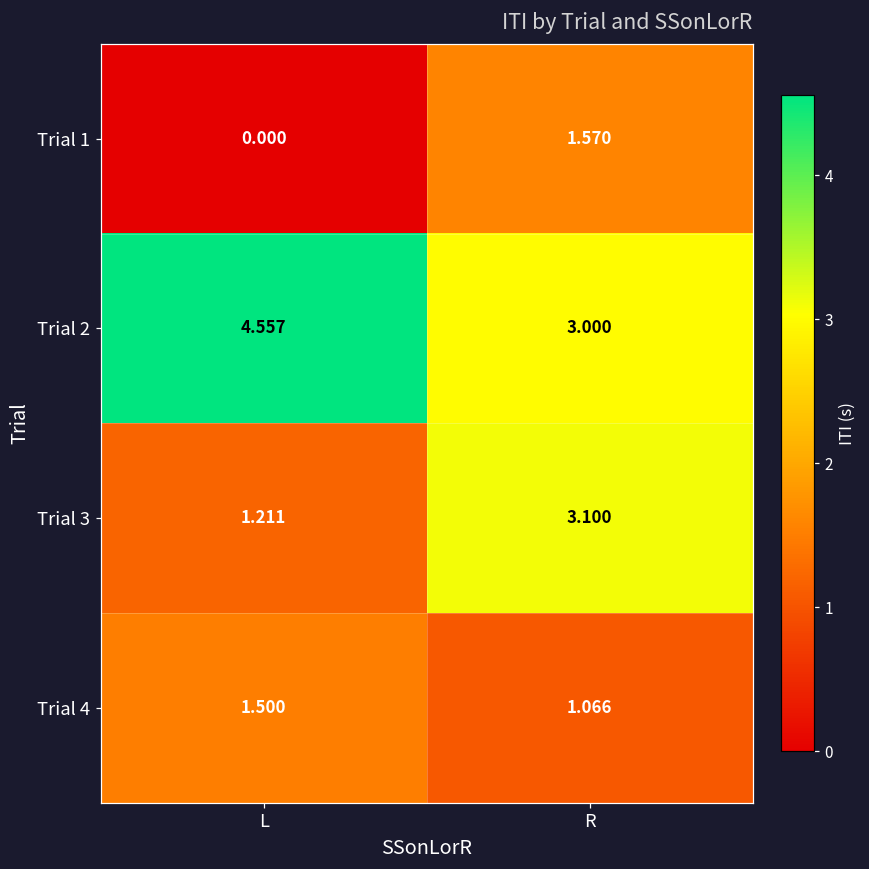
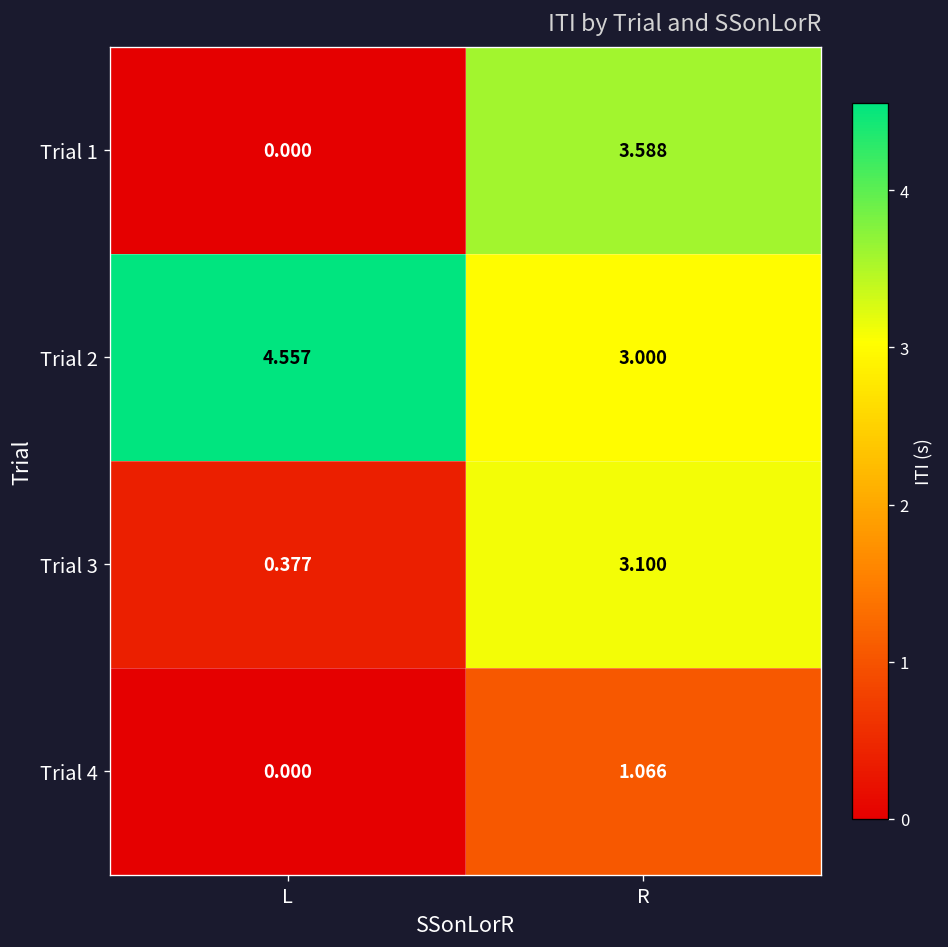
  {
    "Trial 1": {
      "L": 0.000,
-     "R": 1.570
+     "R": 3.588
    },
    "Trial 2": {
      "L": 4.557,
      "R": 3.000
    },
    "Trial 3": {
-     "L": 1.211,
+     "L": 0.377,
      "R": 3.100
    },
    "Trial 4": {
-     "L": 1.500,
+     "L": 0.000,
      "R": 1.066
    }
  }
